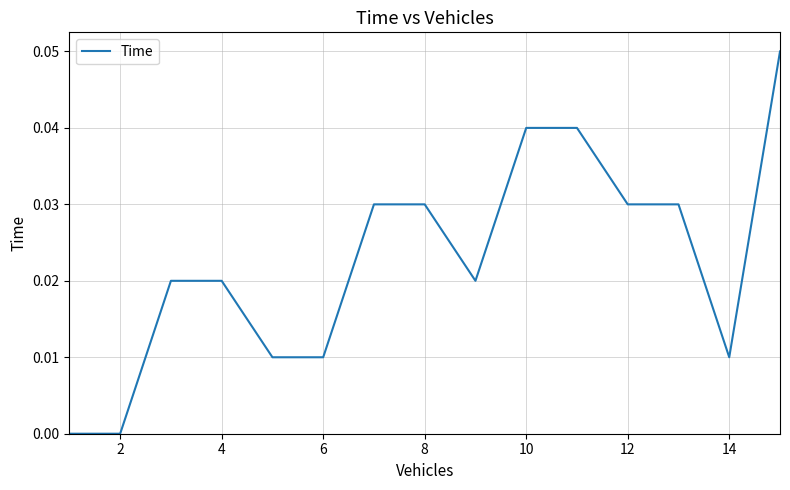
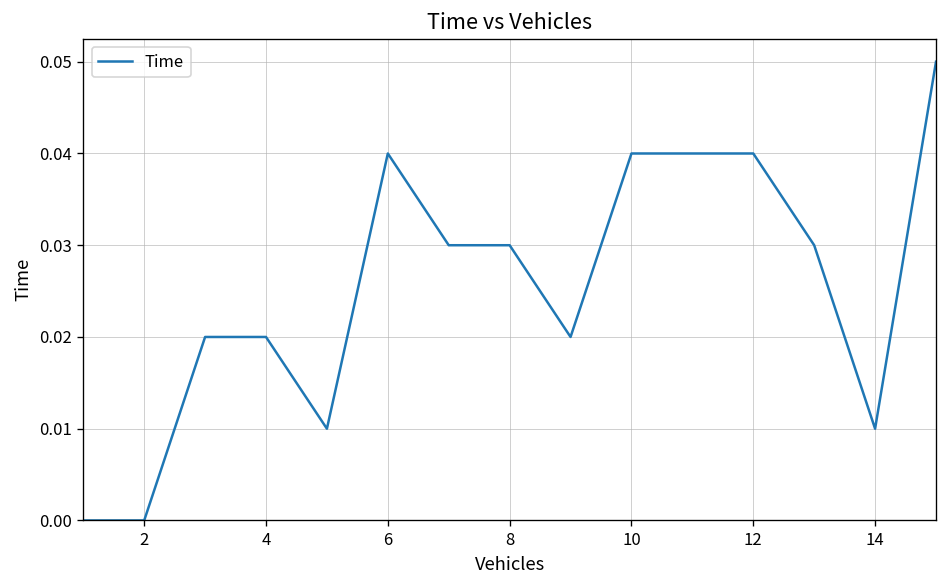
  {
    "2": 0.00,
    "4": 0.02,
-   "6": 0.01,
+   "6": 0.04,
    "8": 0.03,
    "10": 0.04,
-   "12": 0.03,
+   "12": 0.04,
    "14": 0.01
  }
